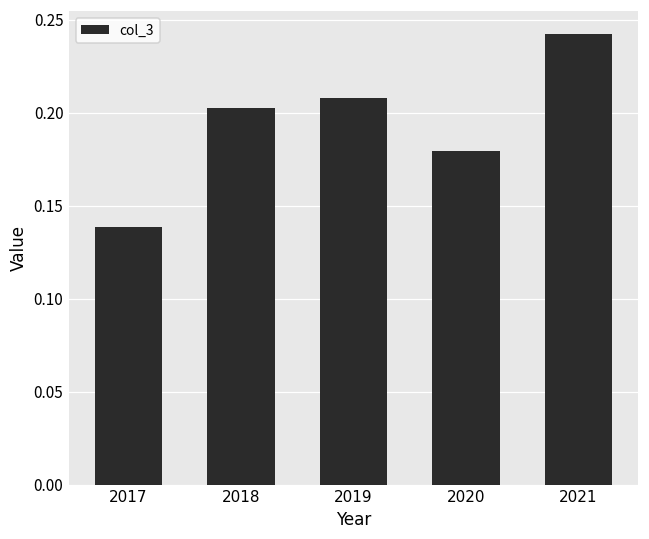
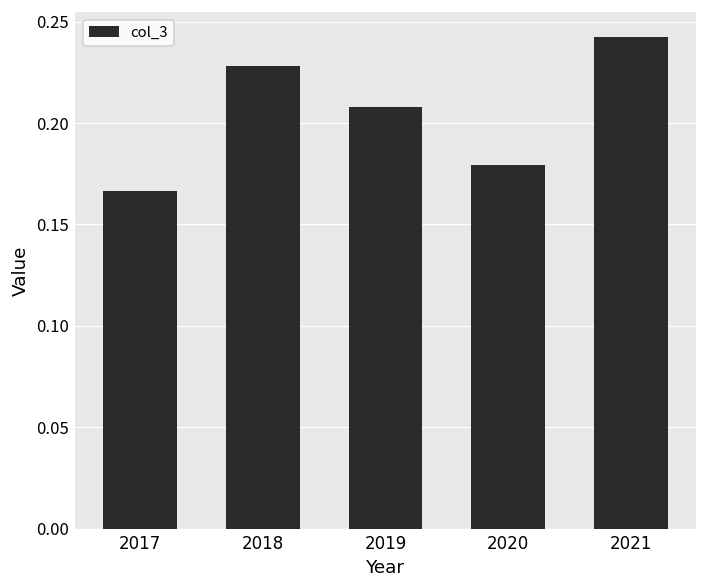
  {
-   "2017": 0.139,
-   "2018": 0.203,
+   "2017": 0.167,
+   "2018": 0.228,
    "2019": 0.208,
    "2020": 0.179,
    "2021": 0.243
  }
